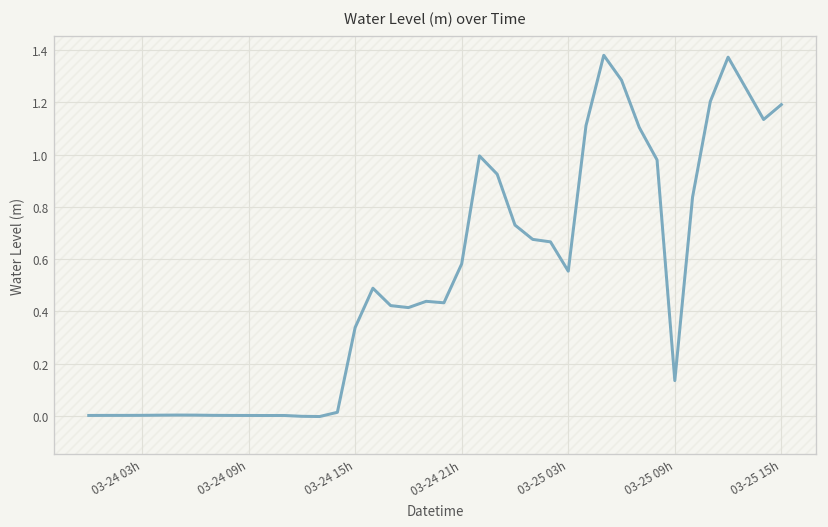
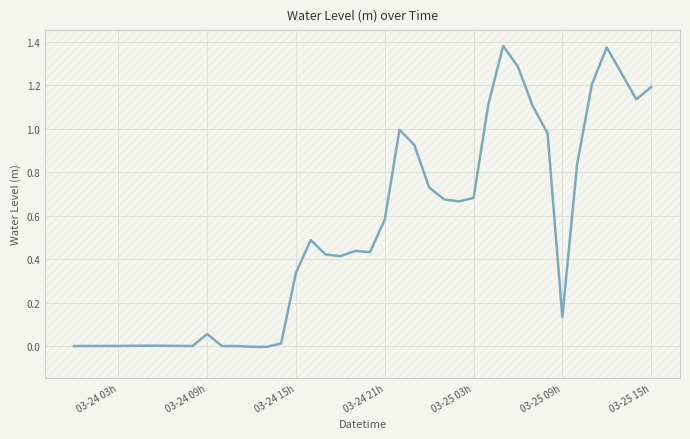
  {
    "03-24 03h": 0.00,
-   "03-24 09h": 0.00,
+   "03-24 09h": 0.06,
    "03-24 15h": 0.34,
    "03-24 21h": 0.58,
-   "03-25 03h": 0.55,
+   "03-25 03h": 0.68,
    "03-25 09h": 0.13,
    "03-25 15h": 1.19
  }
